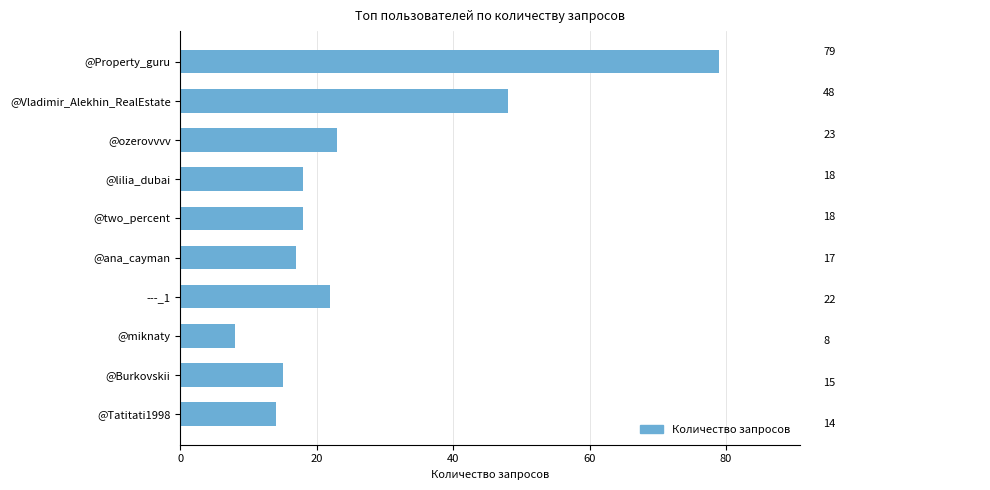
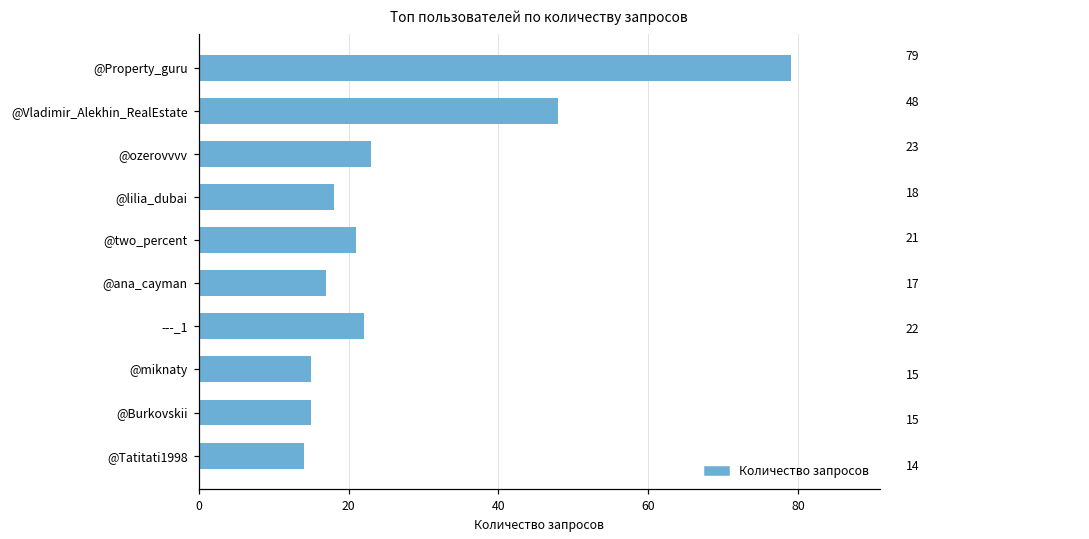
  {
-   "@two_percent": 18,
-   "@miknaty": 8
+   "@two_percent": 21,
+   "@miknaty": 15
  }
